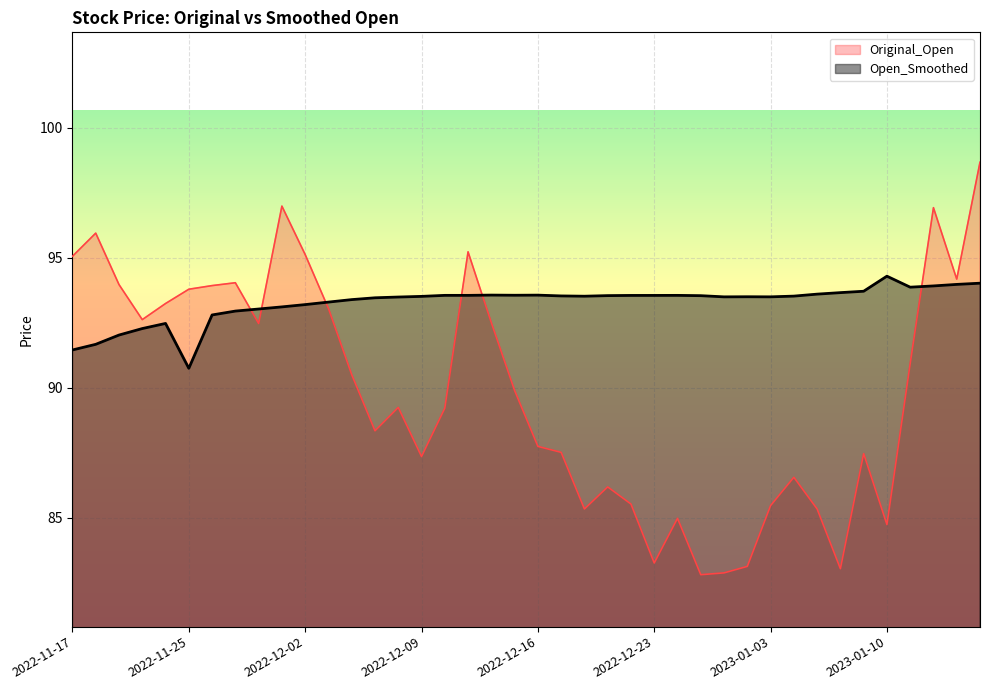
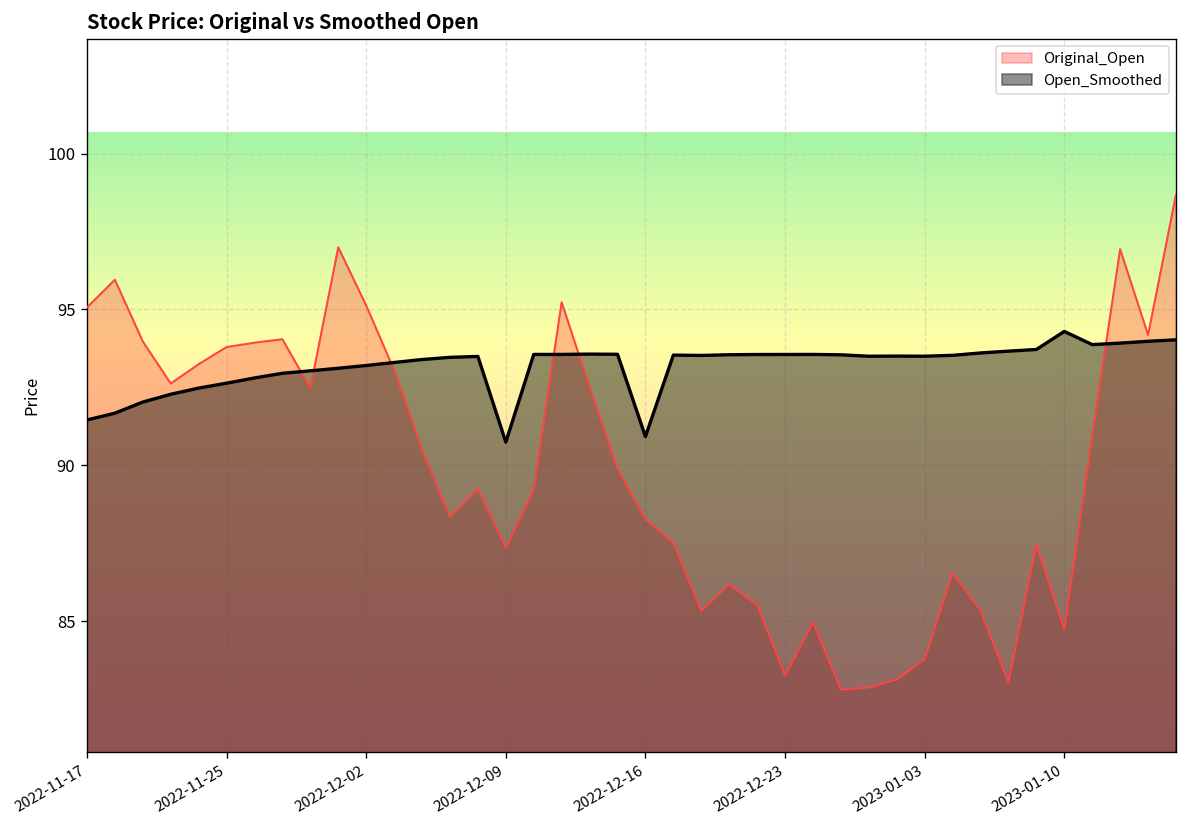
  {
    "Original_Open": {
      "2022-11-17": 95.1,
      "2022-11-25": 93.8,
      "2022-12-02": 95.1,
      "2022-12-09": 87.3,
-     "2022-12-16": 87.7,
+     "2022-12-16": 88.3,
      "2022-12-23": 83.3,
-     "2023-01-03": 85.5,
+     "2023-01-03": 83.8,
      "2023-01-10": 84.7
    },
    "Open_Smoothed": {
      "2022-11-17": 91.5,
-     "2022-11-25": 90.7,
+     "2022-11-25": 92.6,
      "2022-12-02": 93.2,
-     "2022-12-09": 93.5,
-     "2022-12-16": 93.6,
+     "2022-12-09": 90.7,
+     "2022-12-16": 90.9,
      "2022-12-23": 93.6,
      "2023-01-03": 93.5,
      "2023-01-10": 94.3
    }
  }
